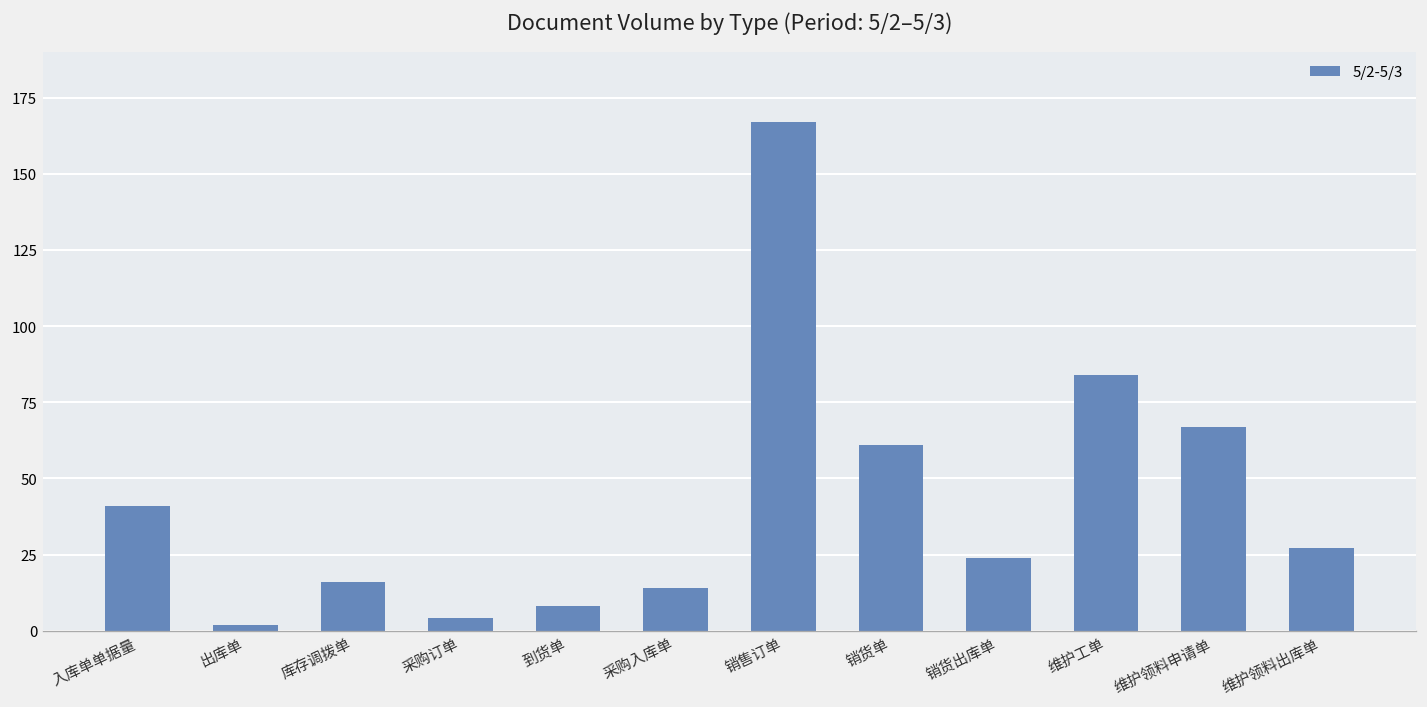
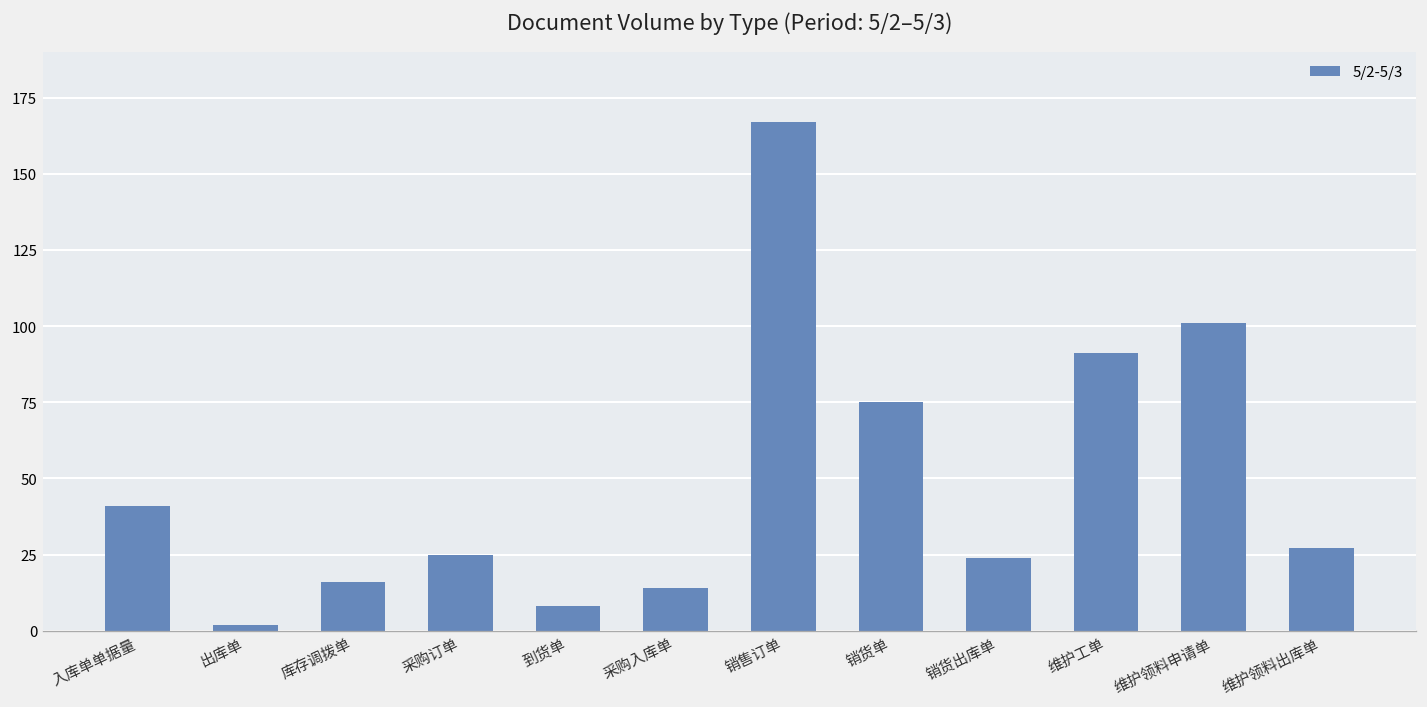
  {
    "入库单单据量": 41,
    "出库单": 2,
    "库存调拨单": 16,
-   "采购订单": 4,
+   "采购订单": 25,
    "到货单": 8,
    "采购入库单": 14,
    "销售订单": 167,
-   "销货单": 61,
+   "销货单": 75,
    "销货出库单": 24,
-   "维护工单": 84,
-   "维护领料申请单": 67,
+   "维护工单": 91,
+   "维护领料申请单": 101,
    "维护领料出库单": 27
  }
